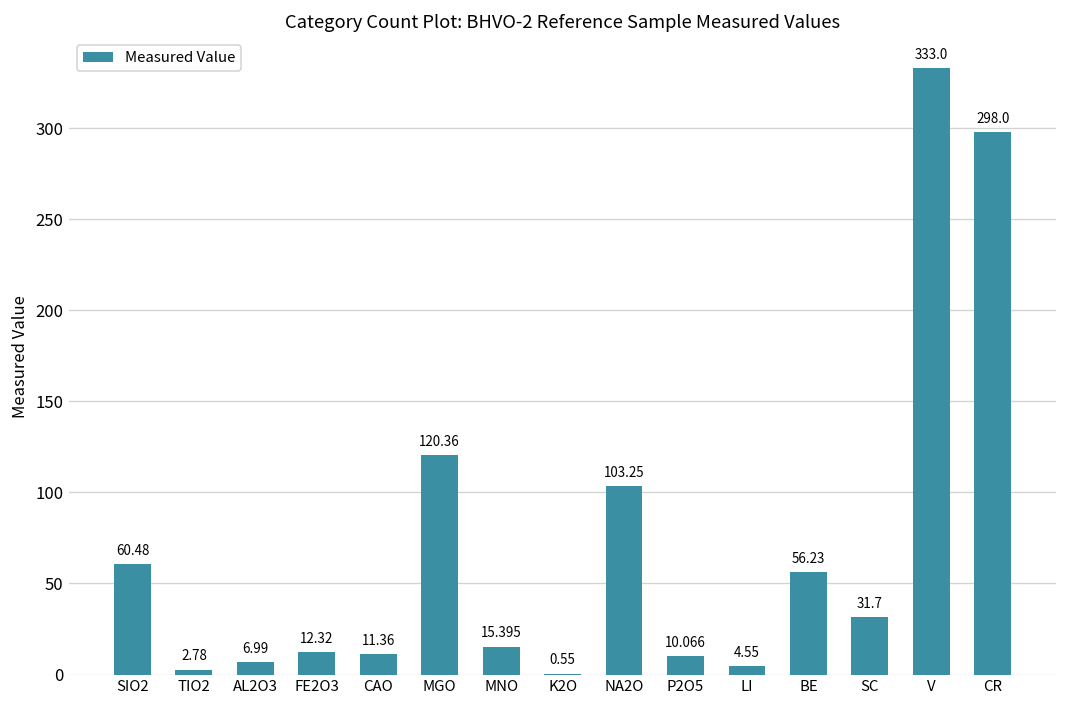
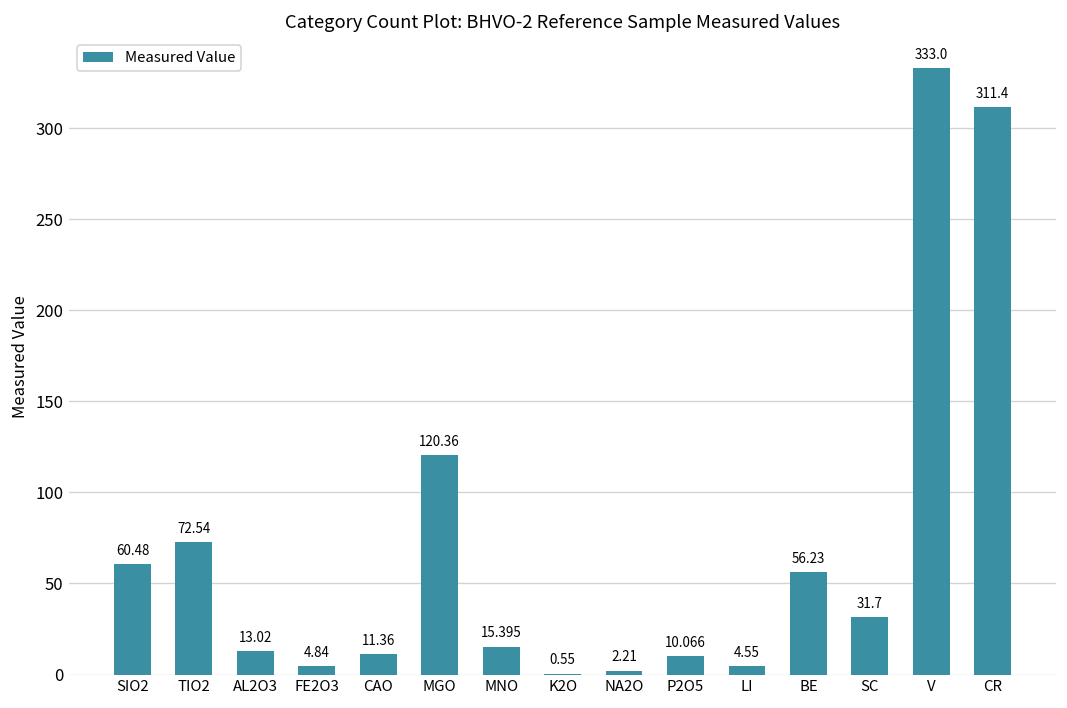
  {
    "SIO2": 60.48,
-   "TIO2": 2.78,
-   "AL2O3": 6.99,
-   "FE2O3": 12.32,
+   "TIO2": 72.54,
+   "AL2O3": 13.02,
+   "FE2O3": 4.84,
    "CAO": 11.36,
    "MGO": 120.36,
    "MNO": 15.395,
    "K2O": 0.55,
-   "NA2O": 103.25,
+   "NA2O": 2.21,
    "P2O5": 10.066,
    "LI": 4.55,
    "BE": 56.23,
    "SC": 31.7,
    "V": 333.0,
-   "CR": 298.0
+   "CR": 311.4
  }
